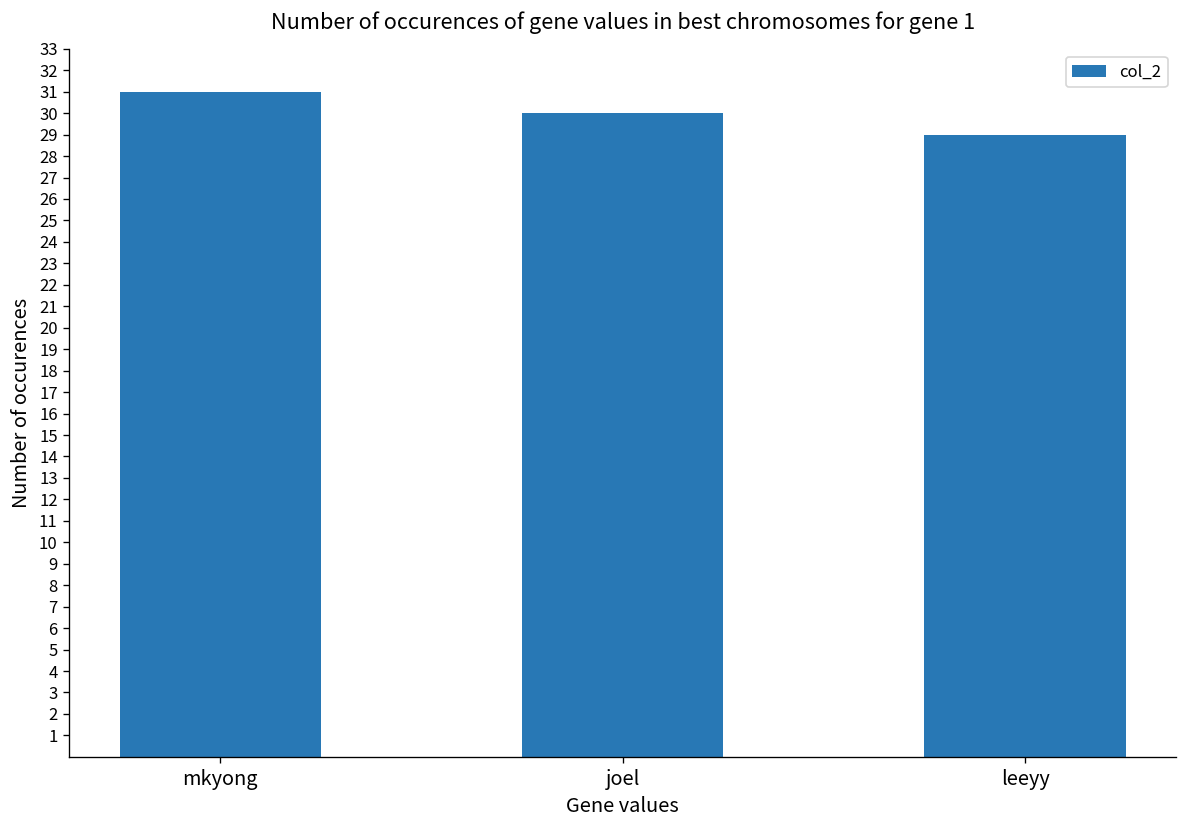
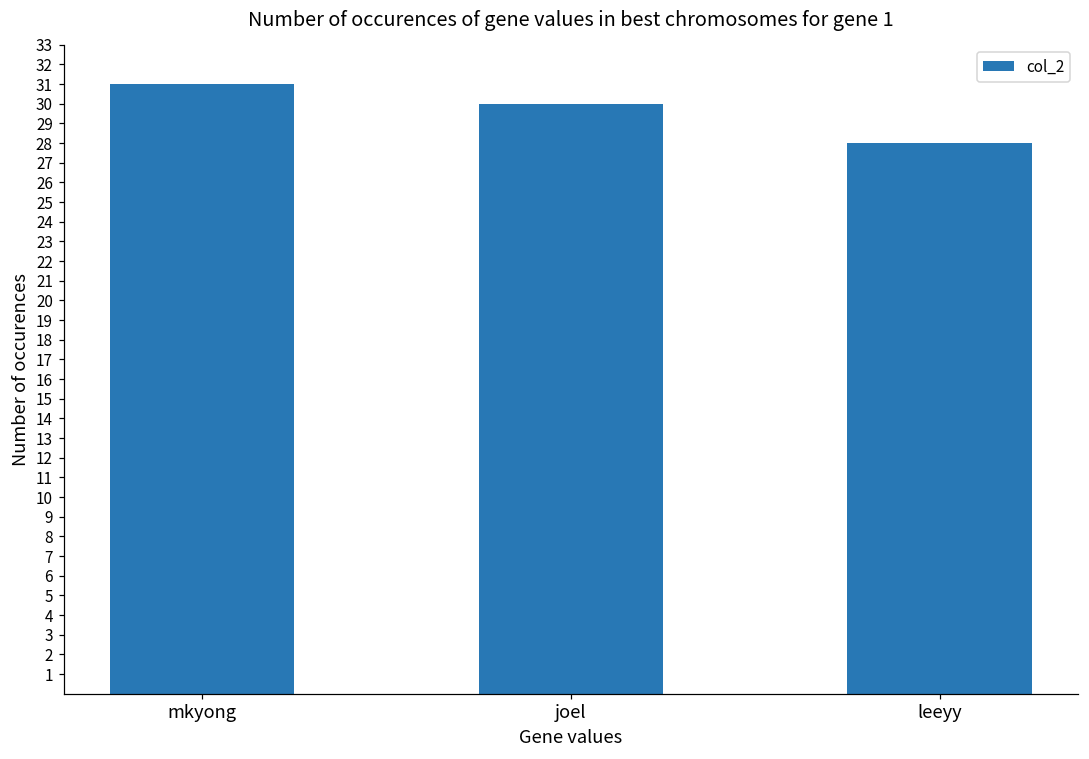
  {
    "mkyong": 31,
    "joel": 30,
-   "leeyy": 29
+   "leeyy": 28
  }
